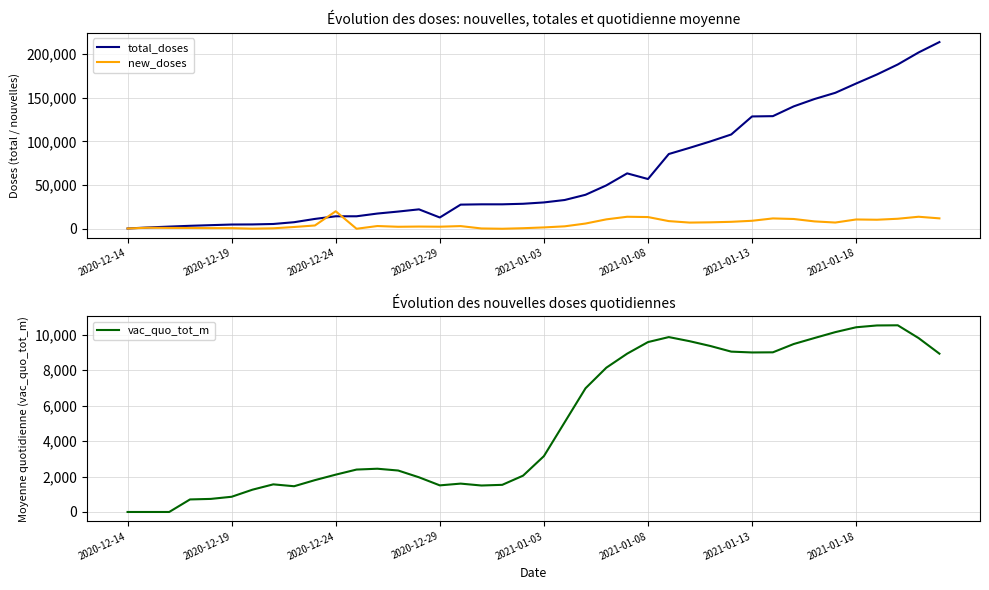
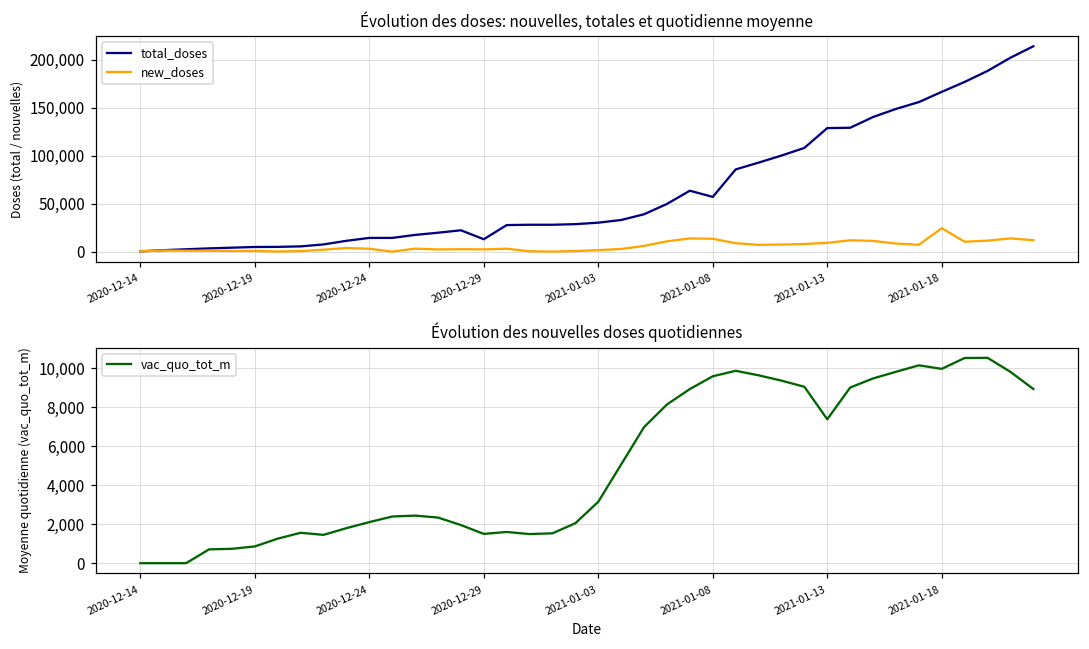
  {
    "Évolution des doses: nouvelles, totales et quotidienne moyenne": {
      "total_doses": {
        "2020-12-19": "0",
        "2020-12-24": "10,000",
        "2020-12-29": "10,000",
        "2021-01-03": "30,000",
        "2021-01-08": "60,000",
        "2021-01-13": "130,000",
        "2021-01-18": "170,000"
      },
      "new_doses": {
        "2020-12-19": "0",
-       "2020-12-24": "20,000",
+       "2020-12-24": "0",
        "2020-12-29": "0",
        "2021-01-03": "0",
        "2021-01-08": "10,000",
        "2021-01-13": "10,000",
-       "2021-01-18": "10,000"
+       "2021-01-18": "20,000"
      }
    },
    "Évolution des nouvelles doses quotidiennes": {
      "2020-12-14": "0",
      "2020-12-19": "900",
      "2020-12-24": "2,100",
      "2020-12-29": "1,500",
      "2021-01-03": "3,200",
      "2021-01-08": "9,600",
-     "2021-01-13": "9,000",
-     "2021-01-18": "10,400"
+     "2021-01-13": "7,400",
+     "2021-01-18": "10,000"
    }
  }
